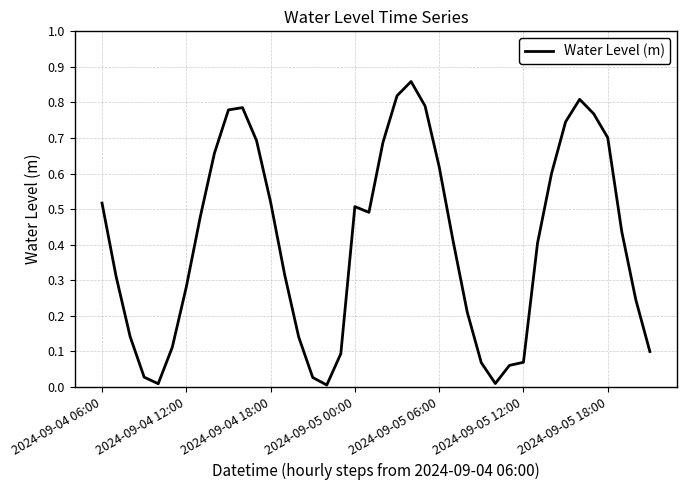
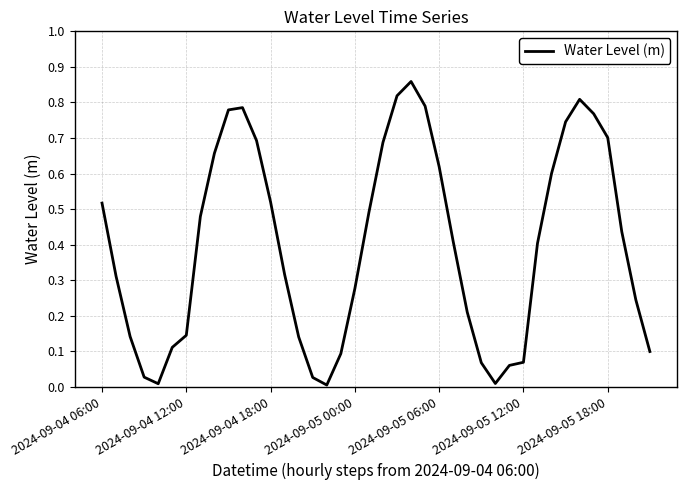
  {
    "2024-09-04 06:00": 0.52,
-   "2024-09-04 12:00": 0.28,
+   "2024-09-04 12:00": 0.15,
    "2024-09-04 18:00": 0.52,
-   "2024-09-05 00:00": 0.51,
+   "2024-09-05 00:00": 0.28,
    "2024-09-05 06:00": 0.62,
    "2024-09-05 12:00": 0.07,
    "2024-09-05 18:00": 0.70
  }
